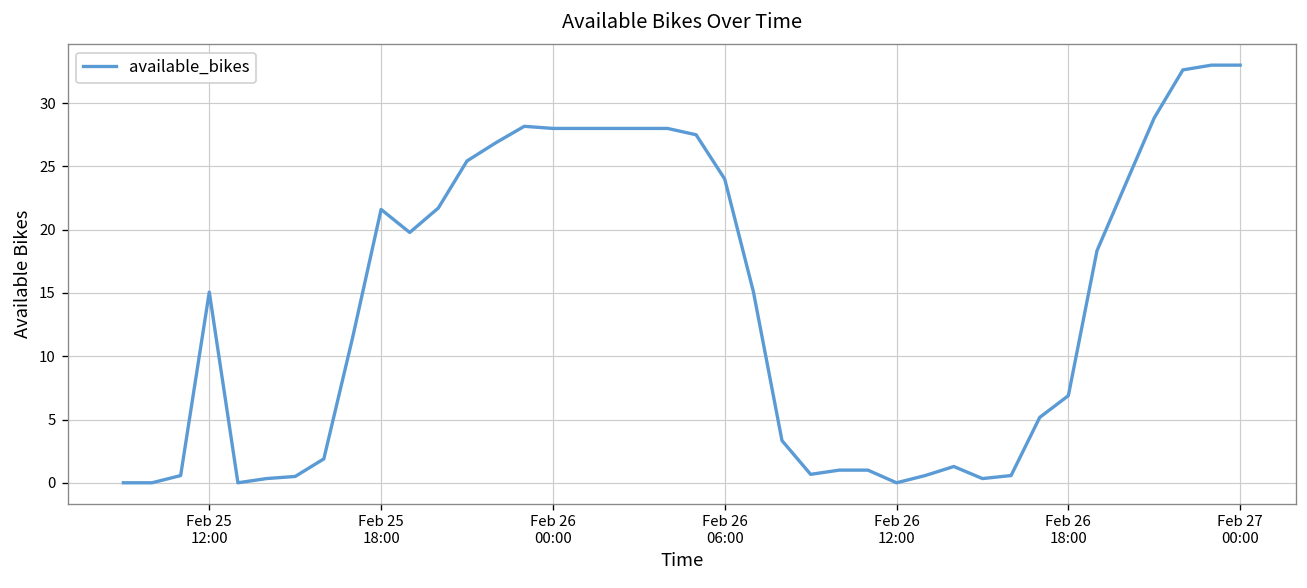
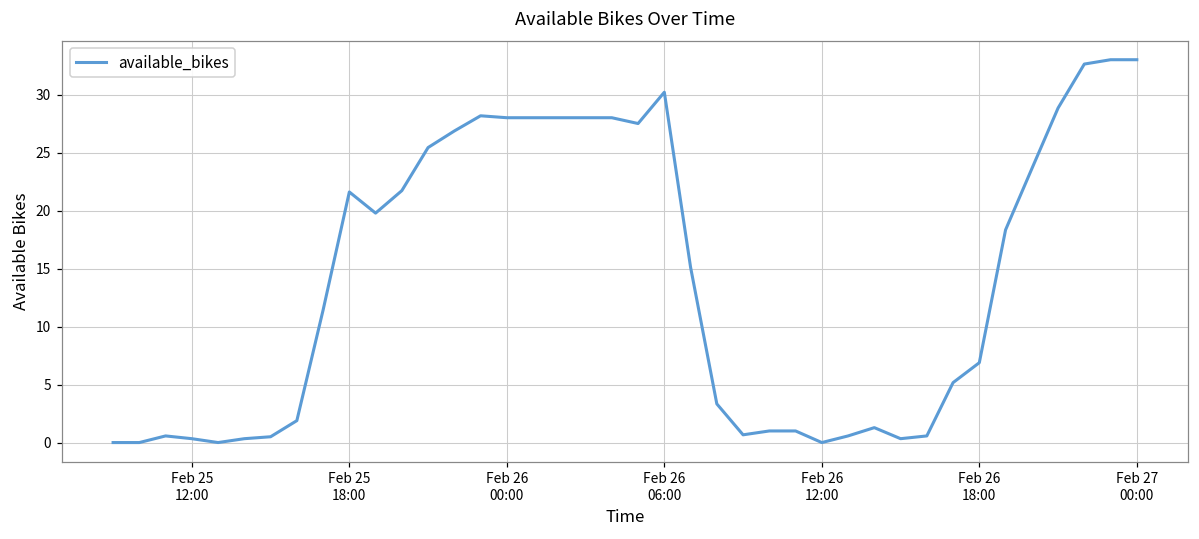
  {
-   "Feb 25 12:00": 15.1,
+   "Feb 25 12:00": 0.3,
    "Feb 25 18:00": 21.6,
    "Feb 26 00:00": 28.0,
-   "Feb 26 06:00": 24.0,
+   "Feb 26 06:00": 30.2,
    "Feb 26 12:00": 0.0,
    "Feb 26 18:00": 6.9,
    "Feb 27 00:00": 33.0
  }
